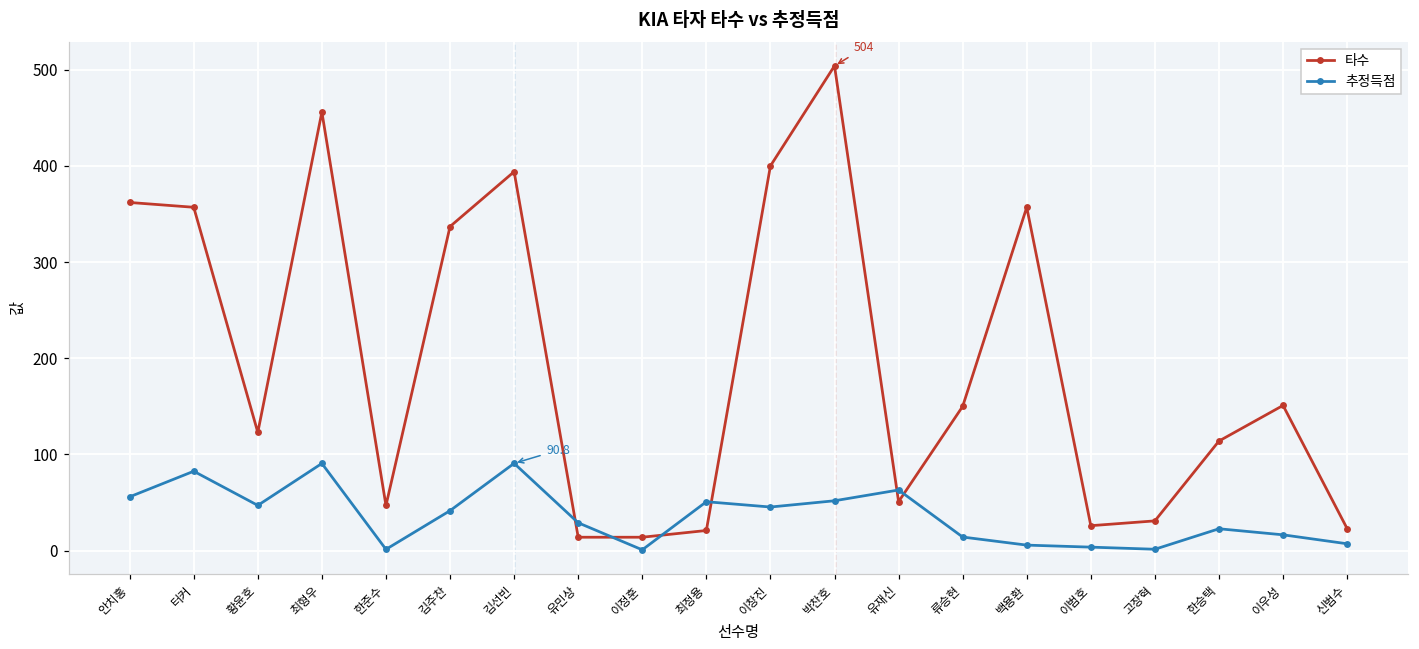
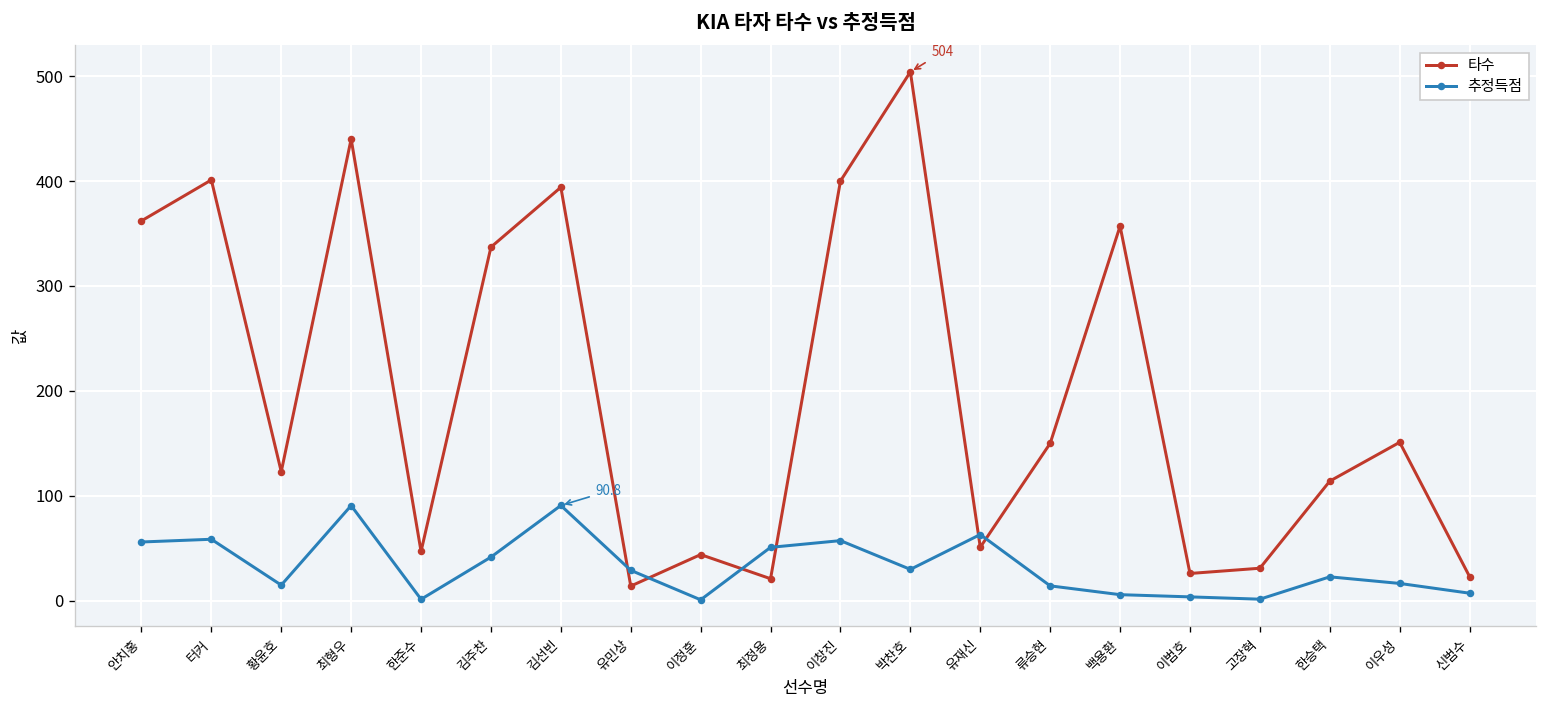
  {
    "타수": {
      "안치홍": 360,
-     "터커": 360,
+     "터커": 400,
      "황윤호": 120,
-     "최형우": 460,
+     "최형우": 440,
      "한준수": 50,
      "김주찬": 340,
      "김선빈": 390,
      "유민상": 10,
-     "이정훈": 10,
+     "이정훈": 40,
      "최정용": 20,
      "이창진": 400,
      "유재신": 50,
      "류승현": 150,
      "백용환": 360,
      "이범호": 30,
      "고장혁": 30,
      "한승택": 110,
      "이우성": 150,
      "신범수": 20
    },
    "추정득점": {
      "안치홍": 60,
-     "터커": 80,
-     "황윤호": 50,
+     "터커": 60,
+     "황윤호": 10,
      "최형우": 90,
      "한준수": 0,
      "김주찬": 40,
      "유민상": 30,
      "이정훈": 0,
      "최정용": 50,
-     "이창진": 50,
-     "박찬호": 50,
+     "이창진": 60,
+     "박찬호": 30,
      "유재신": 60,
      "류승현": 10,
      "백용환": 10,
      "이범호": 0,
      "고장혁": 0,
      "한승택": 20,
      "이우성": 20,
      "신범수": 10
    }
  }
